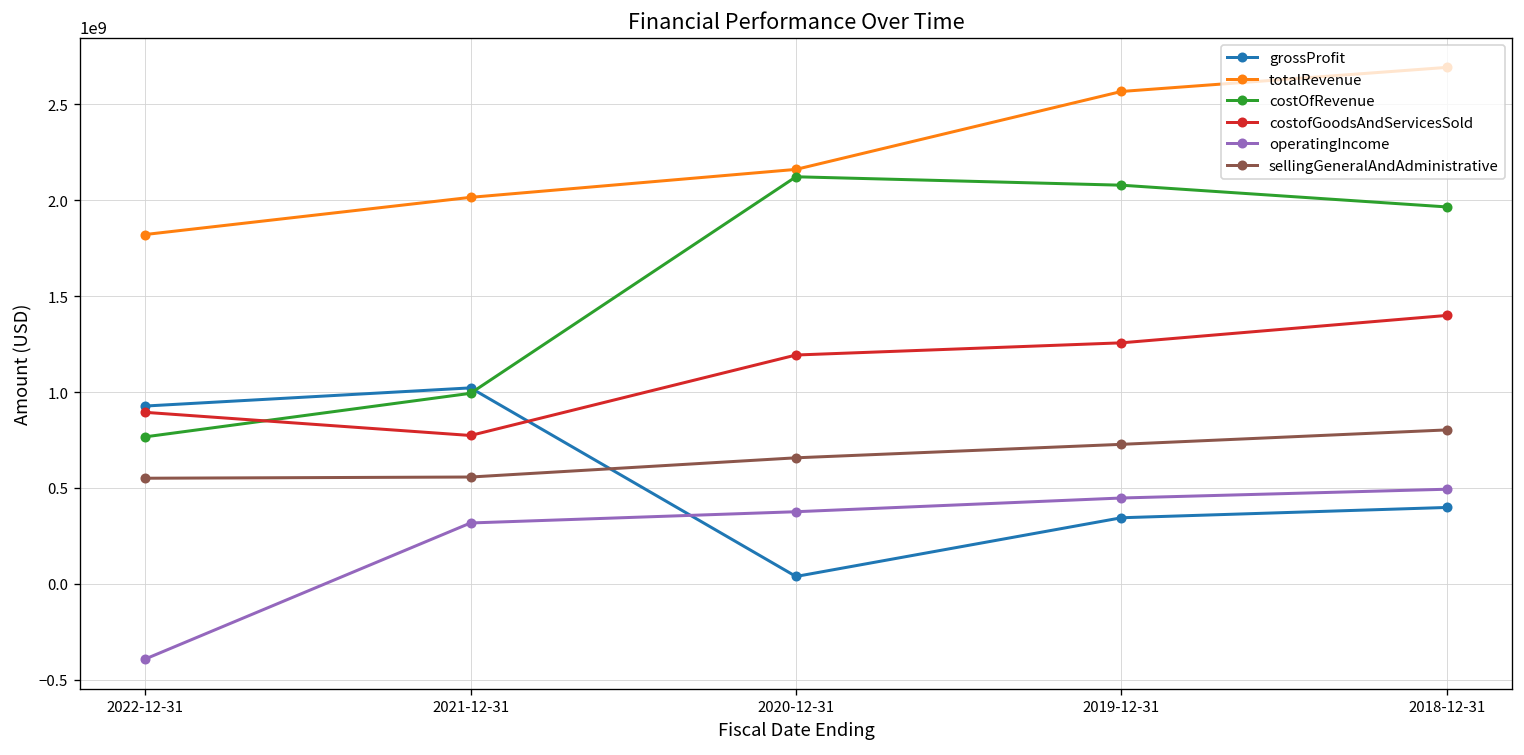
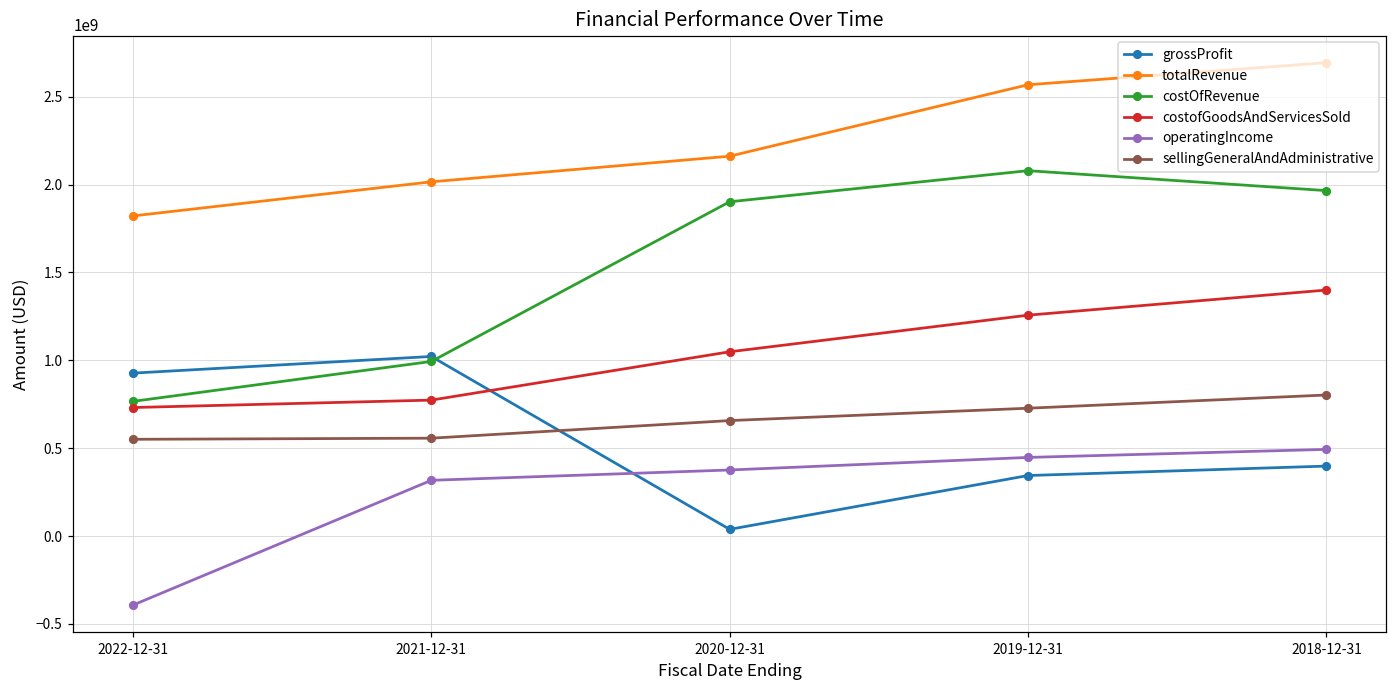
  {
    "grossProfit": {
      "2022-12-31": 930000000,
      "2021-12-31": 1020000000,
      "2020-12-31": 40000000,
      "2019-12-31": 340000000,
      "2018-12-31": 400000000
    },
    "totalRevenue": {
      "2022-12-31": 1820000000,
      "2021-12-31": 2020000000,
      "2020-12-31": 2160000000,
      "2019-12-31": 2570000000
    },
    "costOfRevenue": {
      "2022-12-31": 770000000,
      "2021-12-31": 990000000,
-     "2020-12-31": 2120000000,
+     "2020-12-31": 1900000000,
      "2019-12-31": 2080000000,
      "2018-12-31": 1970000000
    },
    "costofGoodsAndServicesSold": {
-     "2022-12-31": 890000000,
+     "2022-12-31": 730000000,
      "2021-12-31": 770000000,
-     "2020-12-31": 1190000000,
+     "2020-12-31": 1050000000,
      "2019-12-31": 1260000000,
      "2018-12-31": 1400000000
    },
    "operatingIncome": {
      "2022-12-31": -390000000,
      "2021-12-31": 320000000,
      "2020-12-31": 380000000,
      "2019-12-31": 450000000,
      "2018-12-31": 490000000
    },
    "sellingGeneralAndAdministrative": {
      "2022-12-31": 550000000,
      "2021-12-31": 560000000,
      "2020-12-31": 660000000,
      "2019-12-31": 730000000,
      "2018-12-31": 800000000
    }
  }
